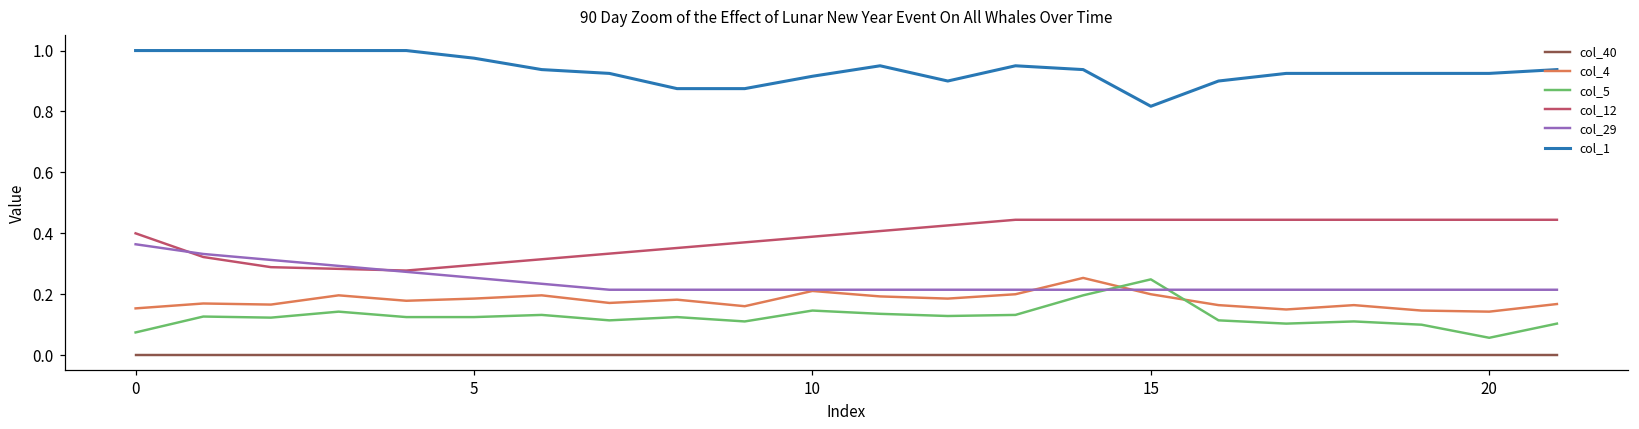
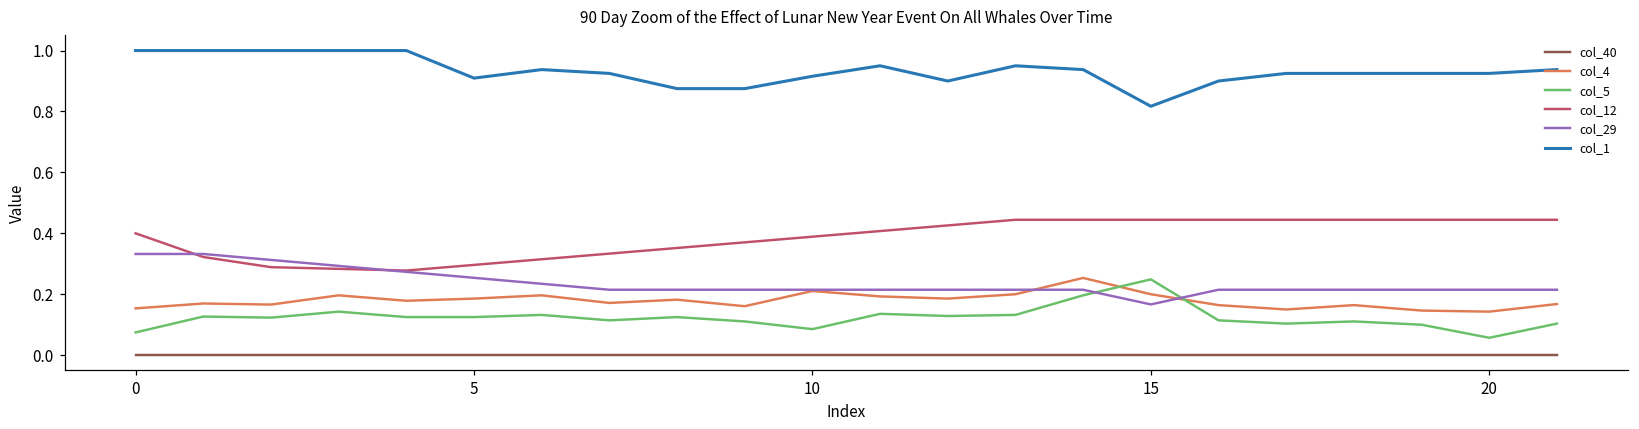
  {
    "col_40": {
      "0": 0.00,
      "5": 0.00,
      "10": 0.00,
      "15": 0.00,
      "20": 0.00
    },
    "col_5": {
      "0": 0.07,
      "5": 0.13,
-     "10": 0.15,
+     "10": 0.09,
      "15": 0.25,
      "20": 0.06
    },
    "col_29": {
-     "0": 0.36,
+     "0": 0.33,
      "5": 0.25,
-     "15": 0.21,
+     "15": 0.17,
      "20": 0.21
    },
    "col_1": {
      "0": 1.00,
-     "5": 0.98,
+     "5": 0.91,
      "10": 0.92,
      "15": 0.82,
      "20": 0.93
    }
  }
